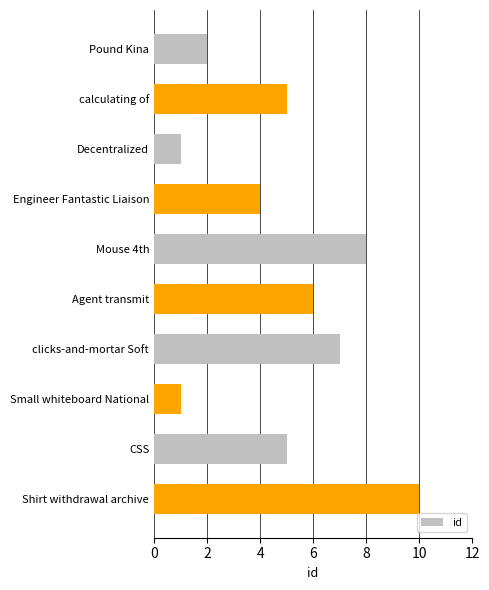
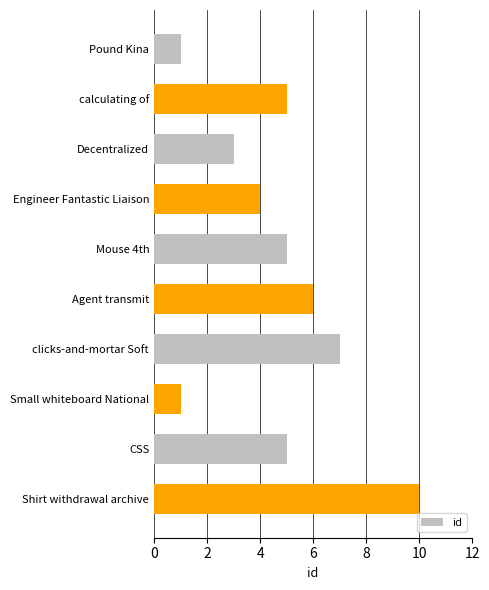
  {
-   "Pound Kina": 2,
+   "Pound Kina": 1,
    "calculating of": 5,
-   "Decentralized": 1,
+   "Decentralized": 3,
    "Engineer Fantastic Liaison": 4,
-   "Mouse 4th": 8,
+   "Mouse 4th": 5,
    "Agent transmit": 6,
    "clicks-and-mortar Soft": 7,
    "Small whiteboard National": 1,
    "CSS": 5,
    "Shirt withdrawal archive": 10
  }
